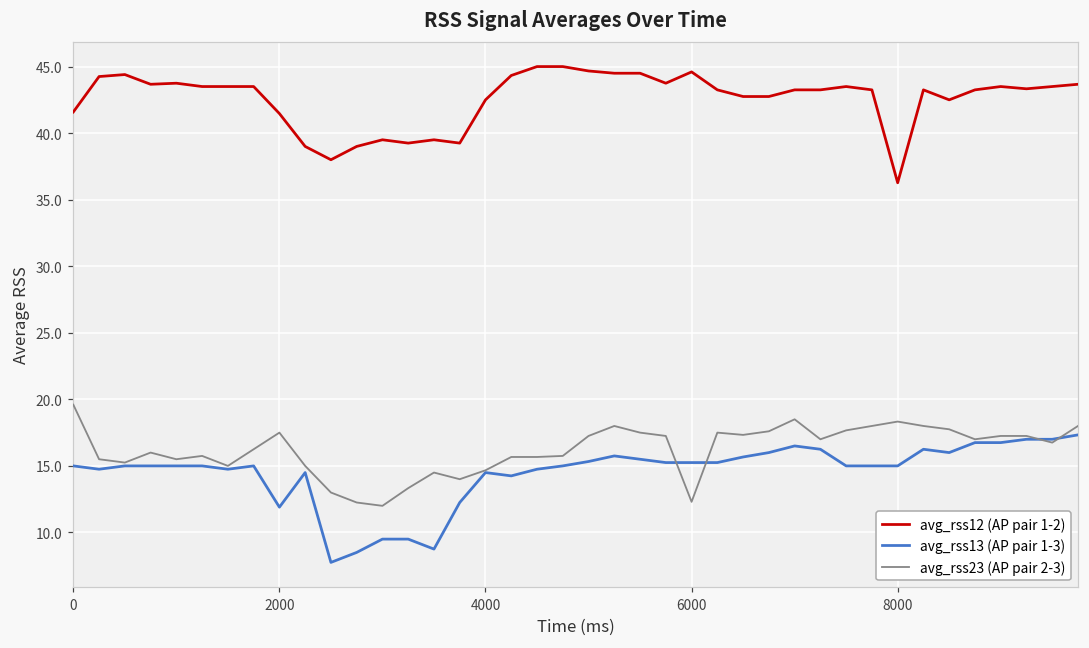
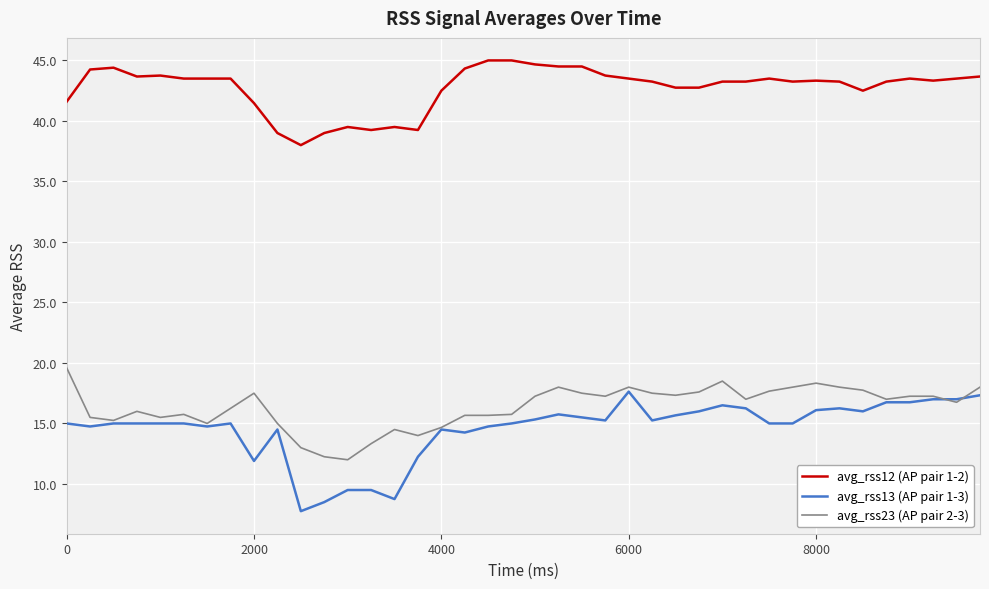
  {
    "avg_rss12 (AP pair 1-2)": {
      "0": 41.6,
      "2000": 41.5,
      "4000": 42.5,
-     "6000": 44.6,
-     "8000": 36.3
+     "6000": 43.5,
+     "8000": 43.3
    },
    "avg_rss13 (AP pair 1-3)": {
      "0": 15.0,
      "2000": 11.9,
-     "6000": 15.3,
-     "8000": 15.0
+     "6000": 17.6,
+     "8000": 16.1
    },
    "avg_rss23 (AP pair 2-3)": {
      "0": 19.6,
      "2000": 17.5,
-     "6000": 12.3,
+     "6000": 18.0,
      "8000": 18.3
    }
  }
